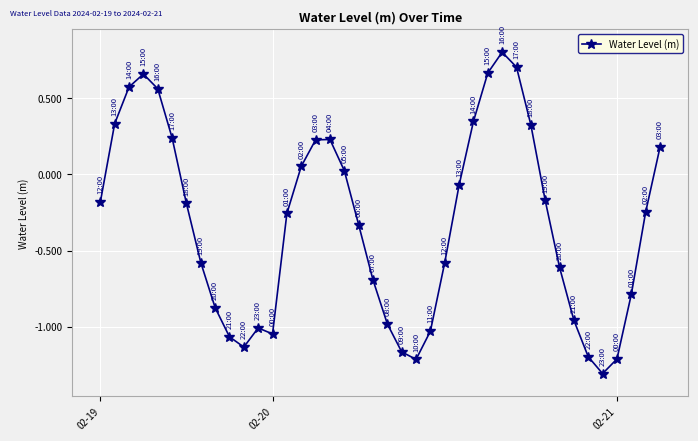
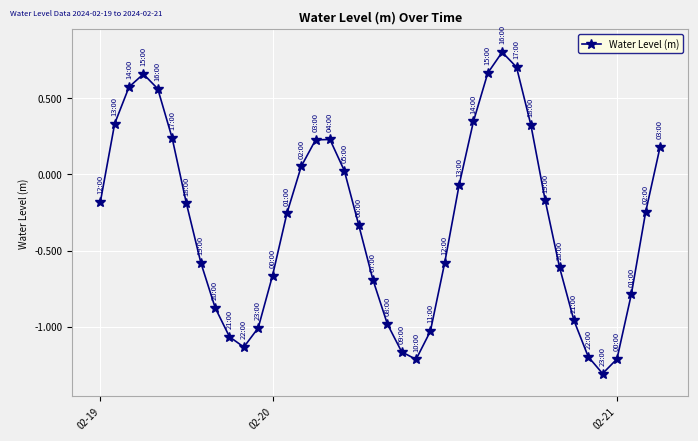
  {
-   "02-20": -1.05
+   "02-20": -0.66
  }
